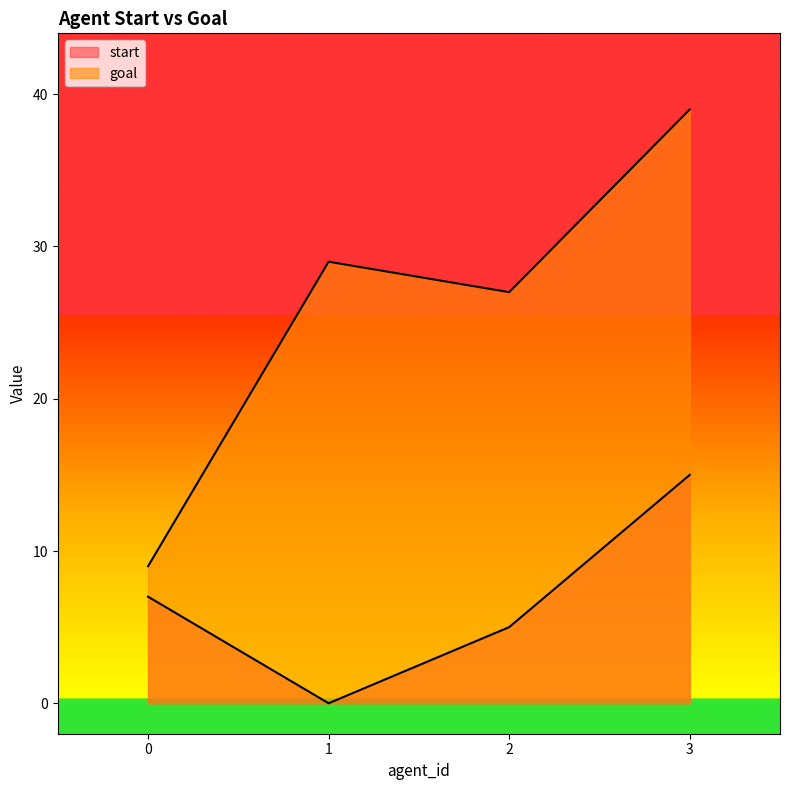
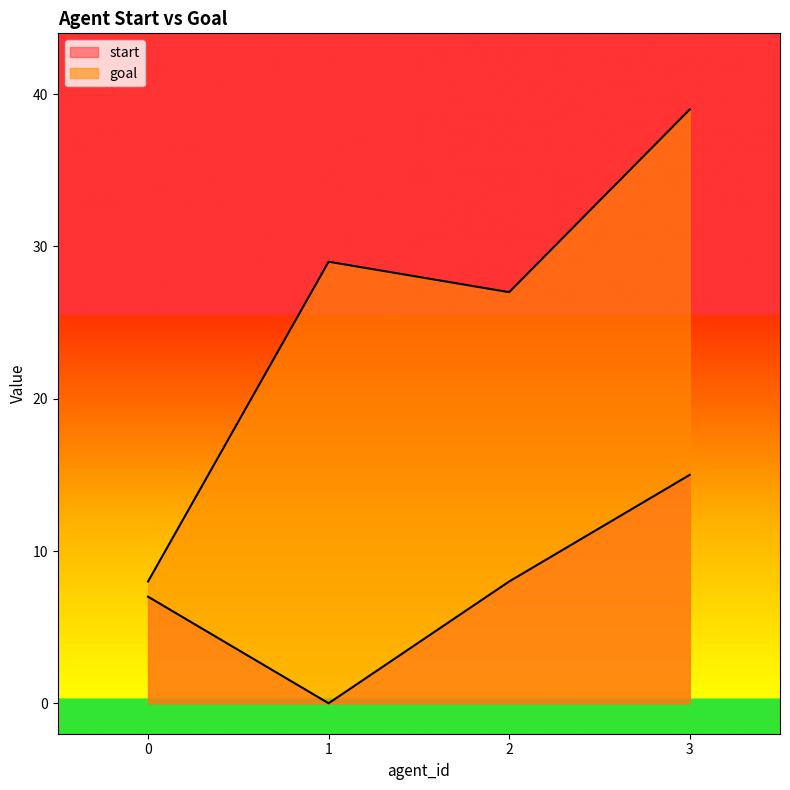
  {
    "start": {
      "0": 7,
      "1": 0,
-     "2": 5,
+     "2": 8,
      "3": 15
    },
    "goal": {
-     "0": 9,
+     "0": 8,
      "1": 29,
      "2": 27,
      "3": 39
    }
  }
